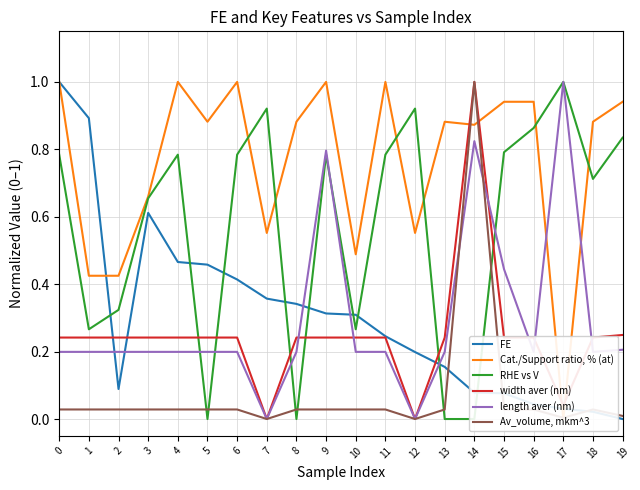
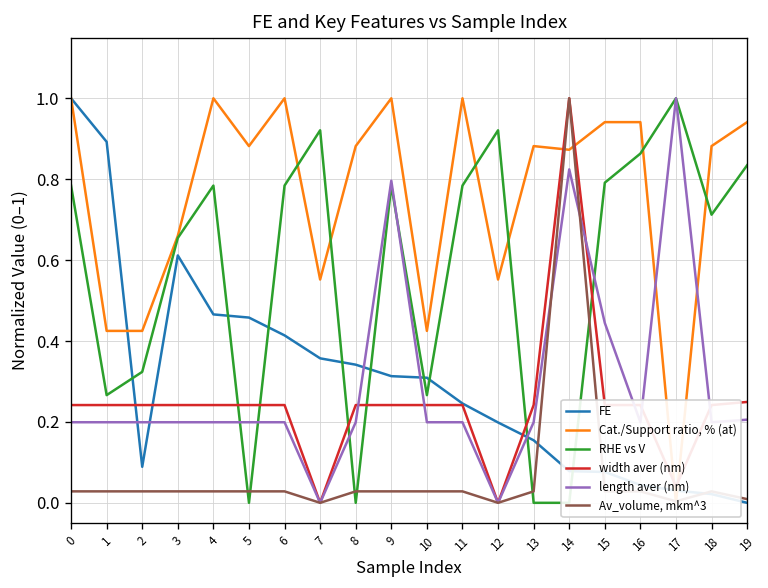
  {
    "FE": {
      "1": 0.89,
      "2": 0.09,
      "3": 0.61,
      "4": 0.47,
      "5": 0.46,
      "6": 0.41,
      "7": 0.36,
      "8": 0.34,
      "9": 0.31,
      "10": 0.31,
      "12": 0.20,
      "13": 0.15,
      "19": 0.00
    },
    "Cat./Support ratio, % (at)": {
      "1": 0.42,
      "2": 0.42,
      "4": 1.00,
      "5": 0.88,
      "6": 1.00,
      "7": 0.55,
      "8": 0.88,
      "9": 1.00,
-     "10": 0.49,
+     "10": 0.42,
      "11": 1.00,
      "12": 0.55,
      "13": 0.88,
      "14": 0.87,
      "15": 0.94,
      "16": 0.94,
      "18": 0.88,
      "19": 0.94
    },
    "RHE vs V": {
      "0": 0.78,
      "1": 0.27,
      "2": 0.32,
      "4": 0.78,
      "5": 0.00,
      "6": 0.78,
      "7": 0.92,
      "8": 0.00,
      "9": 0.78,
      "10": 0.27,
      "11": 0.78,
      "12": 0.92,
      "13": 0.00,
      "15": 0.79,
      "16": 0.86,
      "18": 0.71,
      "19": 0.83
    },
    "width aver (nm)": {
      "0": 0.24,
      "1": 0.24,
      "2": 0.24,
      "3": 0.24,
      "4": 0.24,
      "5": 0.24,
      "6": 0.24,
      "8": 0.24,
      "9": 0.24,
      "10": 0.24,
      "13": 0.24,
      "19": 0.25
    },
    "length aver (nm)": {
      "0": 0.20,
      "1": 0.20,
      "2": 0.20,
      "3": 0.20,
      "4": 0.20,
      "5": 0.20,
      "6": 0.20,
      "8": 0.20,
      "9": 0.80,
      "10": 0.20,
      "11": 0.20,
      "13": 0.20,
      "14": 0.82,
      "15": 0.44,
      "19": 0.21
    },
    "Av_volume, mkm^3": {
      "0": 0.03,
      "1": 0.03,
      "2": 0.03,
      "3": 0.03,
      "4": 0.03,
      "5": 0.03,
      "6": 0.03,
      "8": 0.03,
      "9": 0.03,
      "10": 0.03,
      "11": 0.03,
      "13": 0.03,
      "19": 0.01
    }
  }
